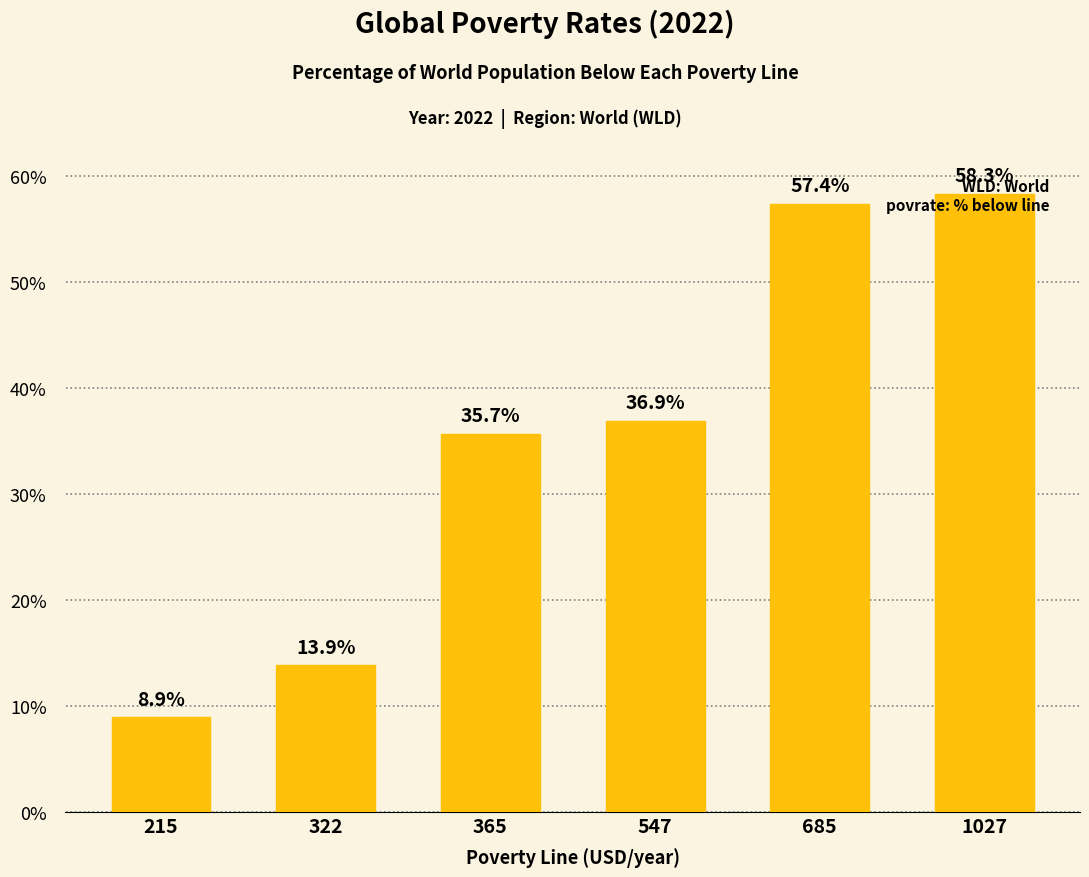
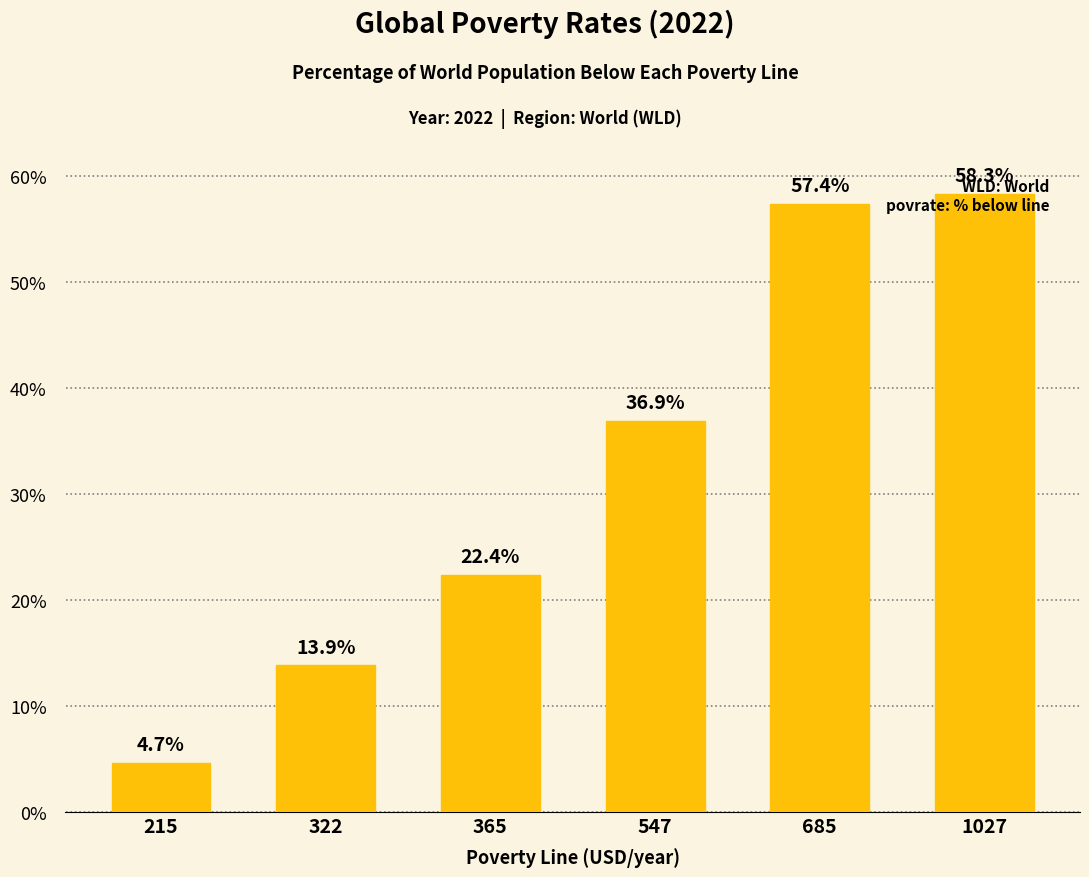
  {
-   "215": "8.9%",
+   "215": "4.7%",
    "322": "13.9%",
-   "365": "35.7%",
+   "365": "22.4%",
    "547": "36.9%",
    "685": "57.4%"
  }
